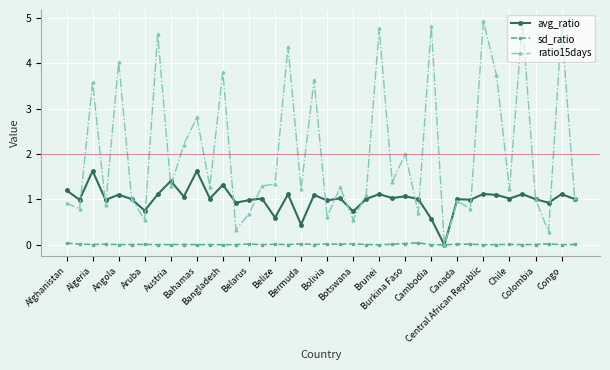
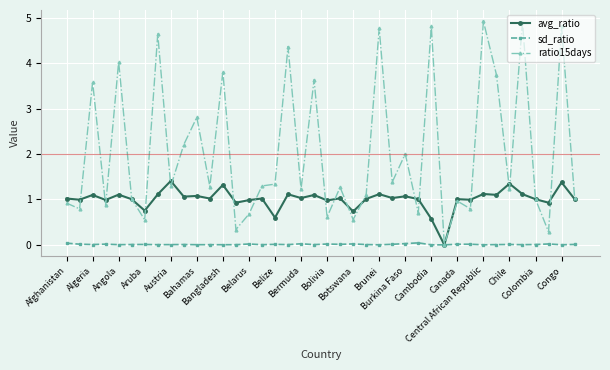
  {
    "avg_ratio": {
-     "Afghanistan": 1.2,
-     "Algeria": 1.6,
+     "Afghanistan": 1.0,
+     "Algeria": 1.1,
      "Angola": 1.1,
      "Aruba": 0.8,
      "Austria": 1.4,
-     "Bahamas": 1.6,
+     "Bahamas": 1.1,
      "Bangladesh": 1.3,
      "Belarus": 1.0,
      "Belize": 0.6,
-     "Bermuda": 0.4,
+     "Bermuda": 1.0,
      "Bolivia": 1.0,
      "Botswana": 0.7,
      "Brunei": 1.1,
      "Burkina Faso": 1.1,
      "Cambodia": 0.6,
      "Central African Republic": 1.1,
-     "Chile": 1.0,
-     "Congo": 1.1
+     "Chile": 1.3,
+     "Congo": 1.4
    }
  }
